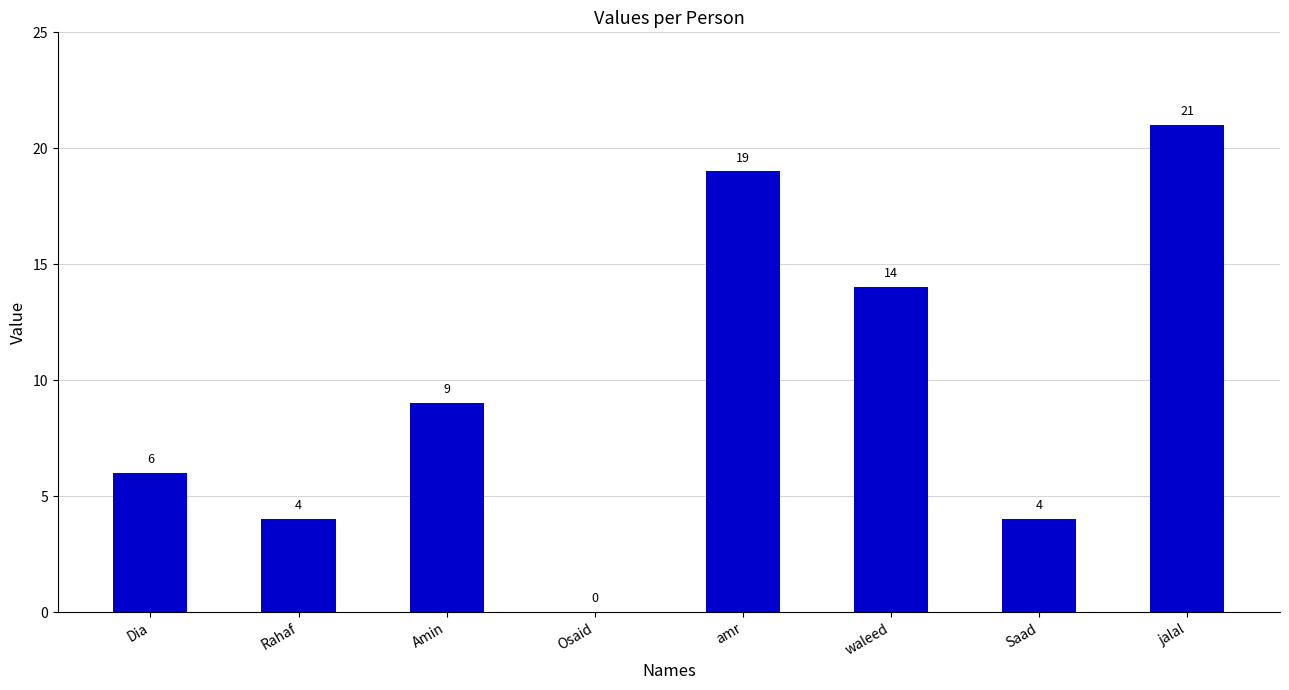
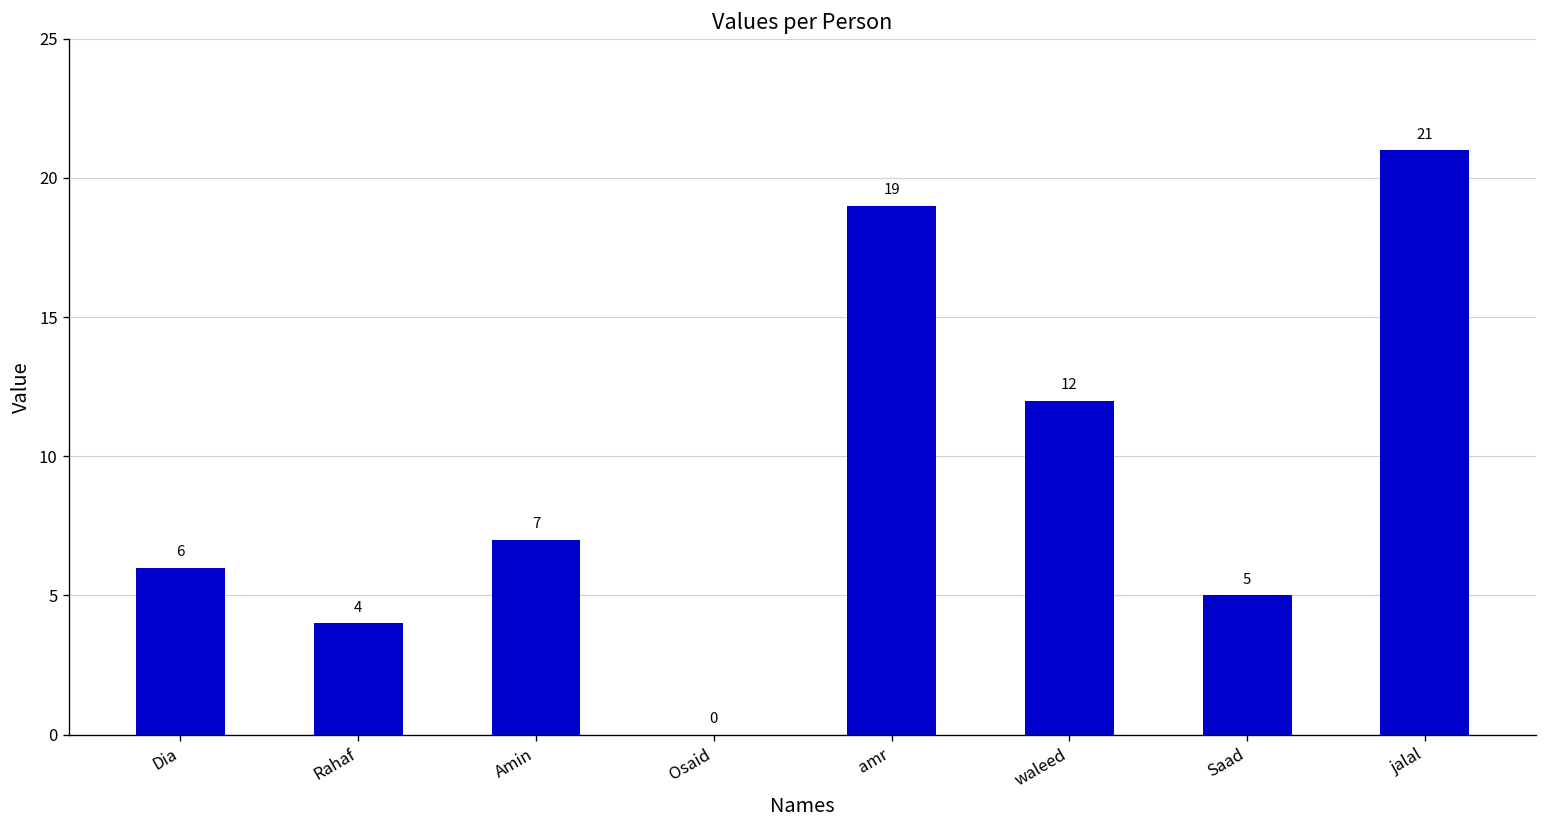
  {
    "Dia": 6,
    "Rahaf": 4,
-   "Amin": 9,
+   "Amin": 7,
    "Osaid": 0,
    "amr": 19,
-   "waleed": 14,
-   "Saad": 4,
+   "waleed": 12,
+   "Saad": 5,
    "jalal": 21
  }
